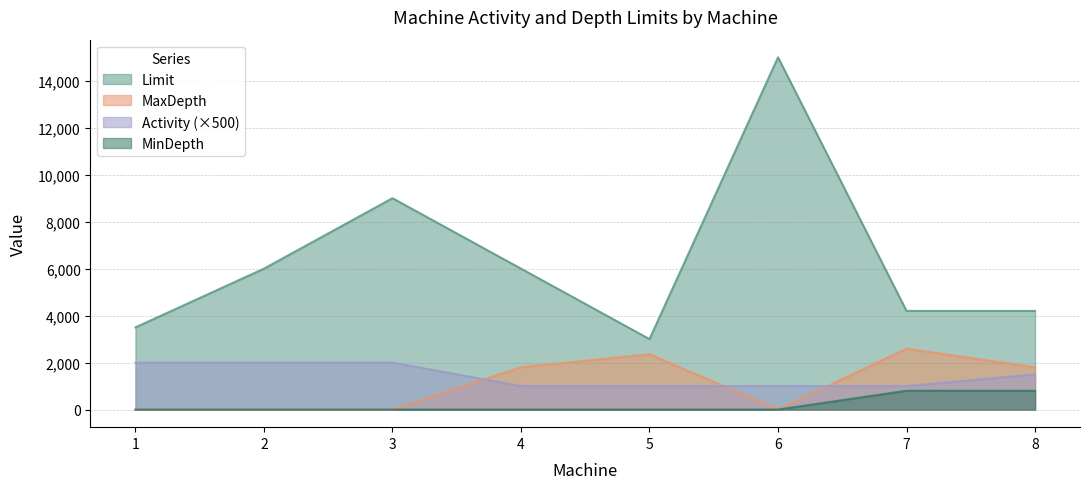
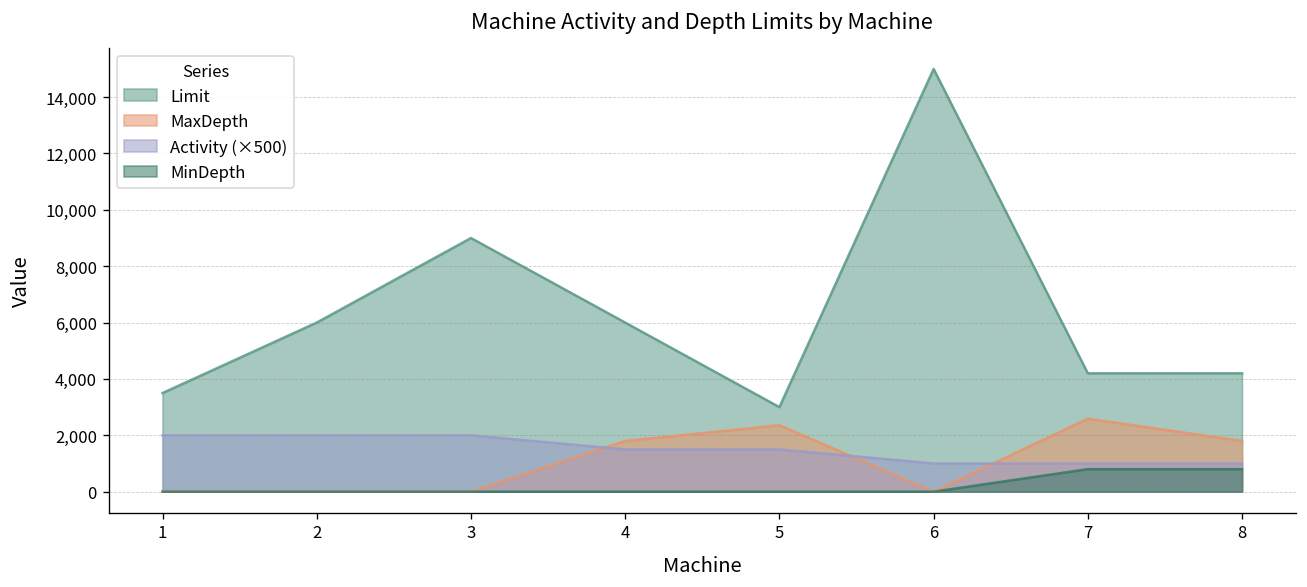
  {
    "MaxDepth": {
      "4": "1,800",
      "5": "2,400",
      "7": "2,600",
      "8": "1,800"
    },
    "Activity (×500)": {
      "1": "2,000",
      "2": "2,000",
      "3": "2,000",
-     "4": "1,000",
-     "5": "1,000",
+     "4": "1,500",
+     "5": "1,500",
      "6": "1,000",
      "7": "1,000",
-     "8": "1,500"
+     "8": "1,000"
    }
  }
